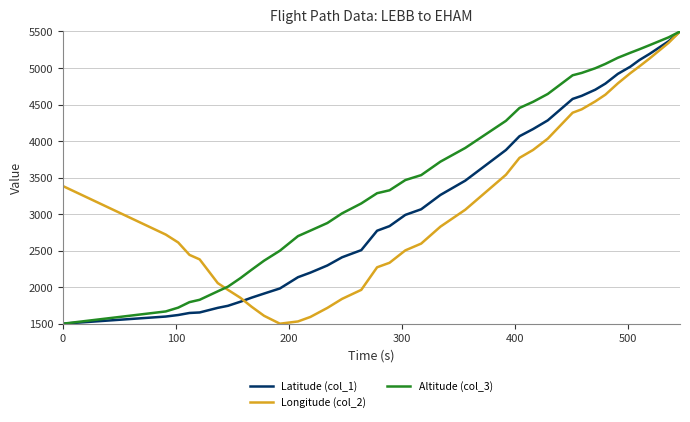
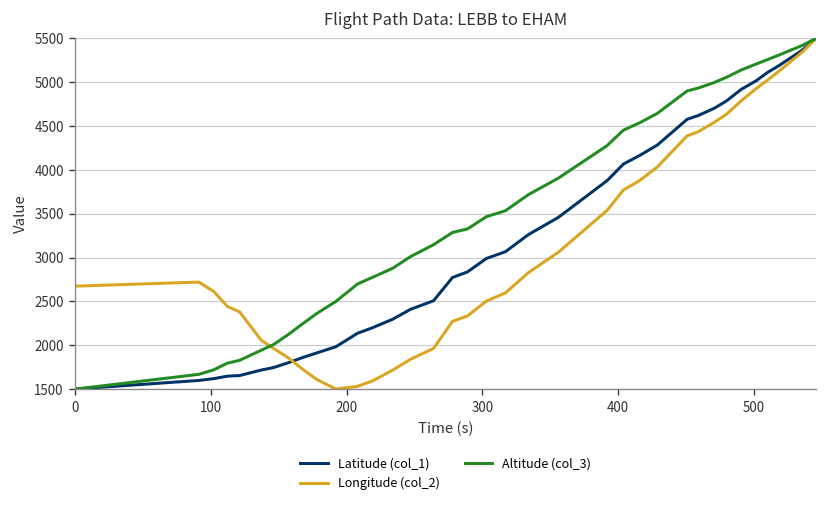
  {
    "Longitude (col_2)": {
-     "0": 3400
+     "0": 2700
    }
  }
